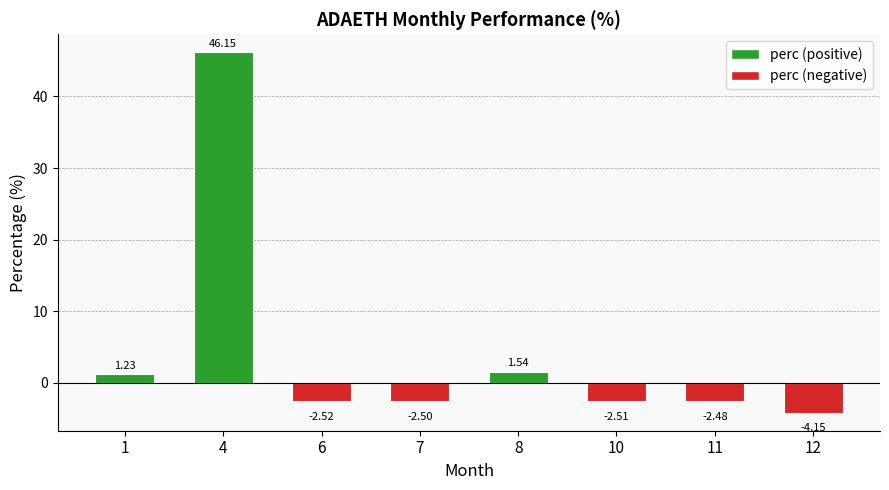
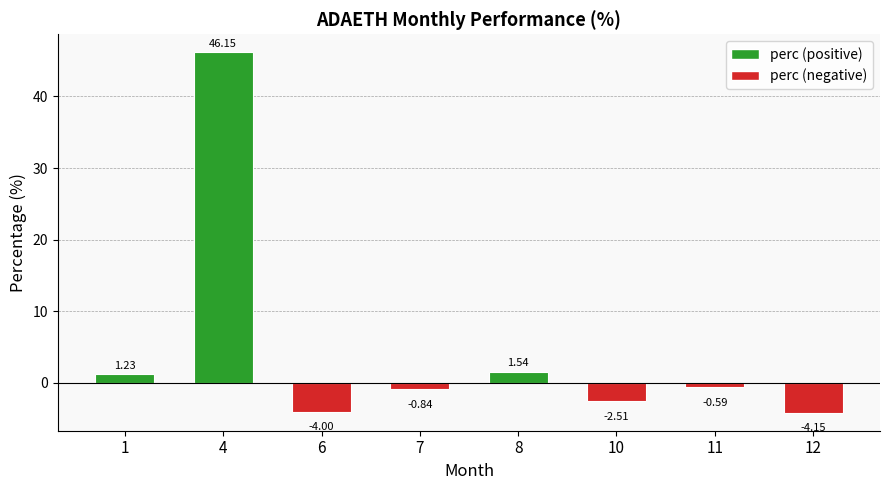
  {
    "1": 1.23,
    "4": 46.15,
-   "6": -2.52,
-   "7": -2.50,
+   "6": -4.00,
+   "7": -0.84,
    "8": 1.54,
    "10": -2.51,
-   "11": -2.48,
+   "11": -0.59,
    "12": -4.15
  }
